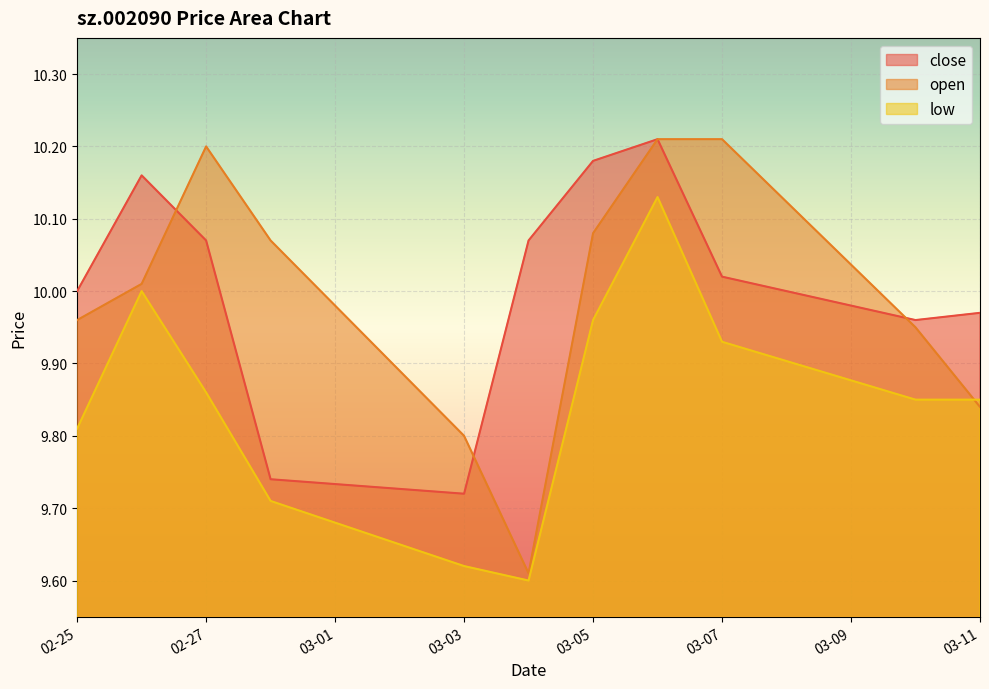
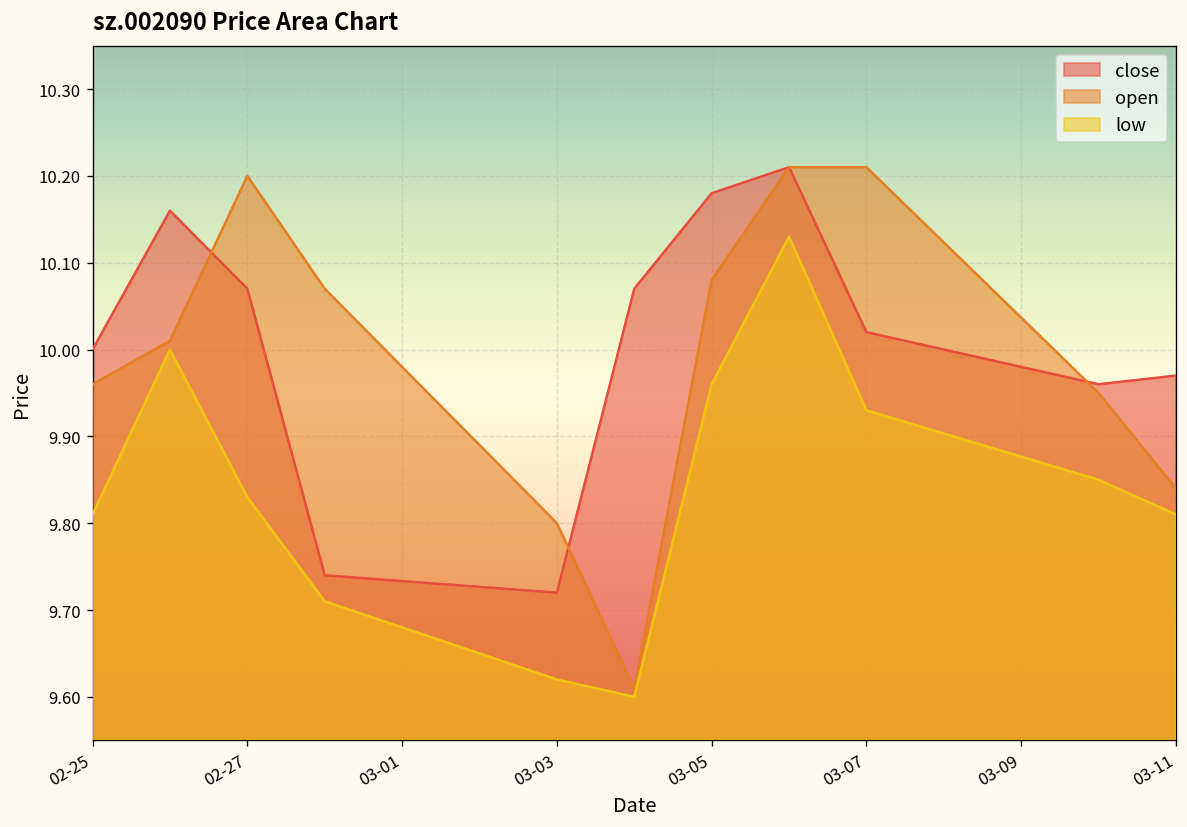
  {
    "low": {
      "02-25": 9.81,
-     "02-27": 9.86,
+     "02-27": 9.83,
      "03-03": 9.62,
      "03-05": 9.96,
      "03-07": 9.93,
-     "03-11": 9.85
+     "03-11": 9.81
    }
  }
